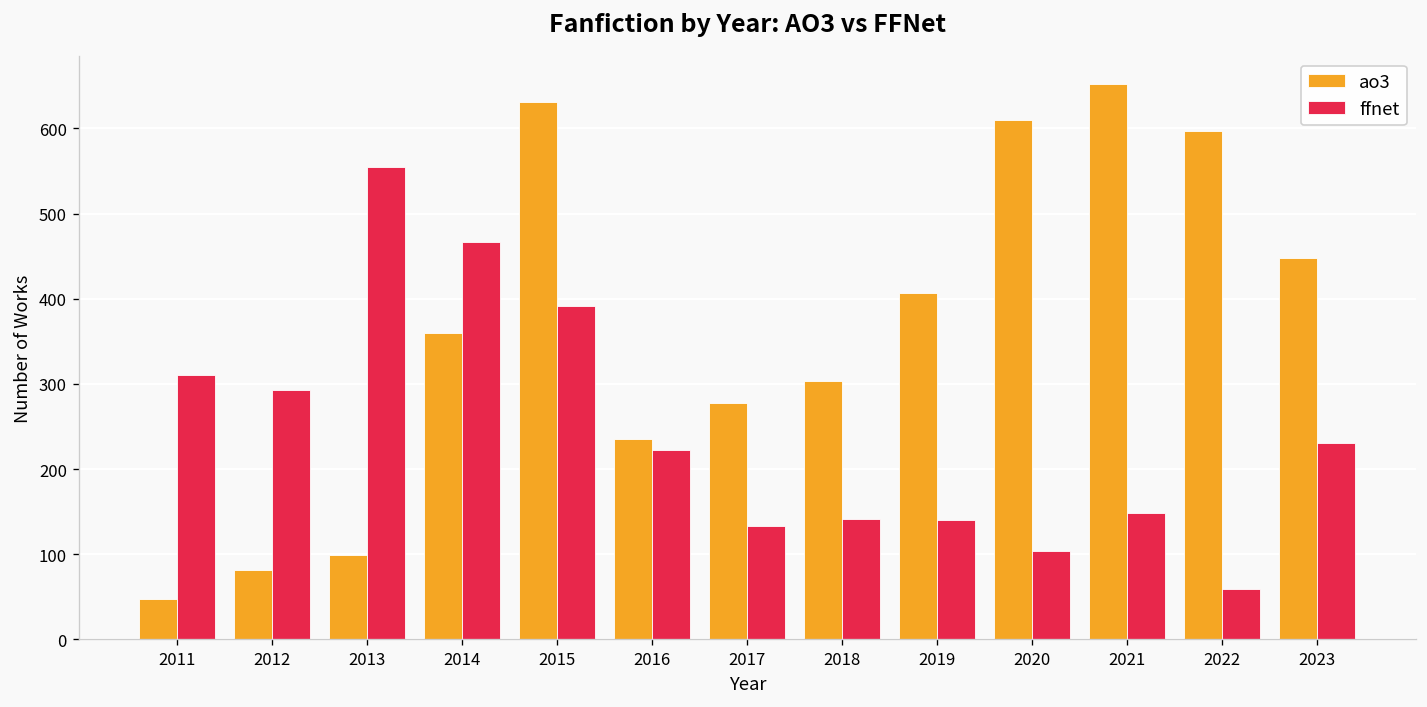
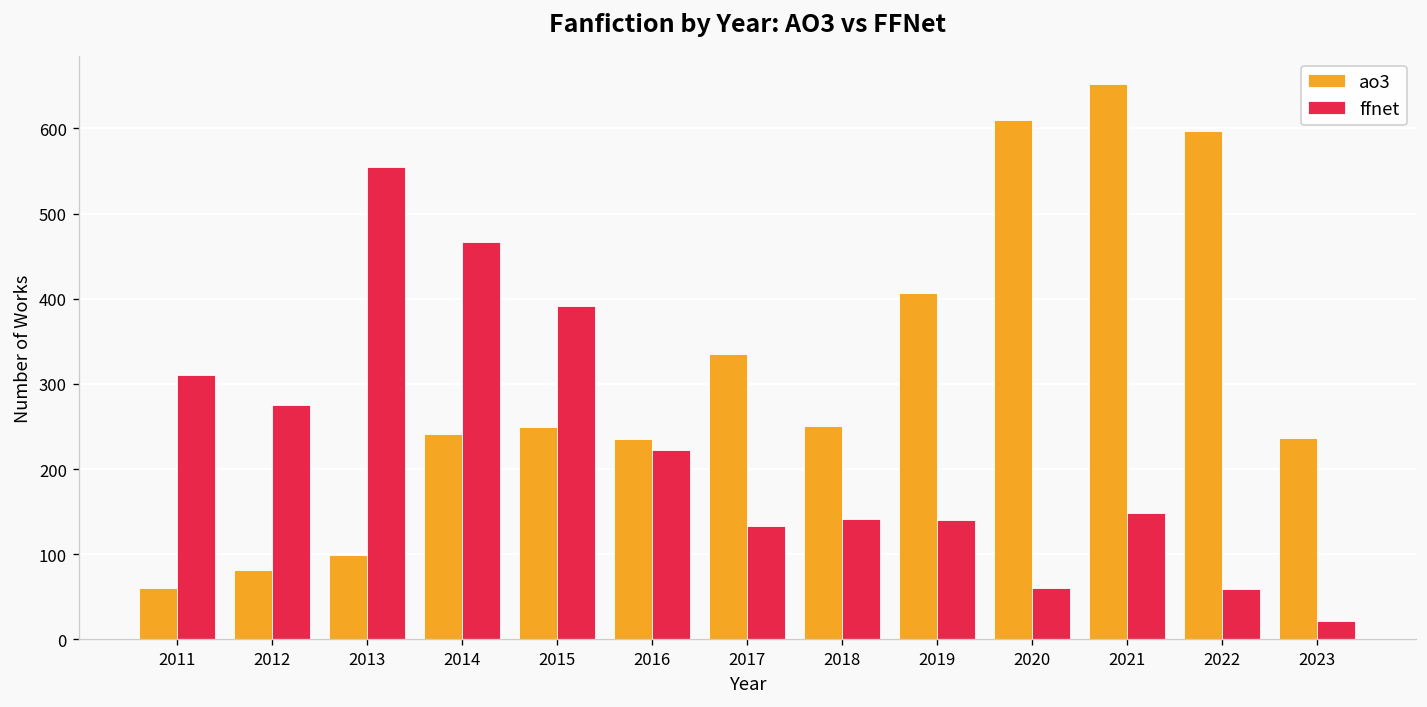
  {
    "ao3": {
-     "2011": 50,
+     "2011": 60,
      "2012": 80,
      "2013": 100,
-     "2014": 360,
-     "2015": 630,
+     "2014": 240,
+     "2015": 250,
      "2016": 240,
-     "2017": 280,
-     "2018": 300,
+     "2017": 340,
+     "2018": 250,
      "2019": 410,
      "2020": 610,
      "2021": 650,
      "2022": 600,
-     "2023": 450
+     "2023": 240
    },
    "ffnet": {
      "2011": 310,
-     "2012": 290,
+     "2012": 280,
      "2013": 560,
      "2014": 470,
      "2015": 390,
      "2016": 220,
      "2017": 130,
      "2018": 140,
      "2019": 140,
-     "2020": 100,
+     "2020": 60,
      "2021": 150,
      "2022": 60,
-     "2023": 230
+     "2023": 20
    }
  }
